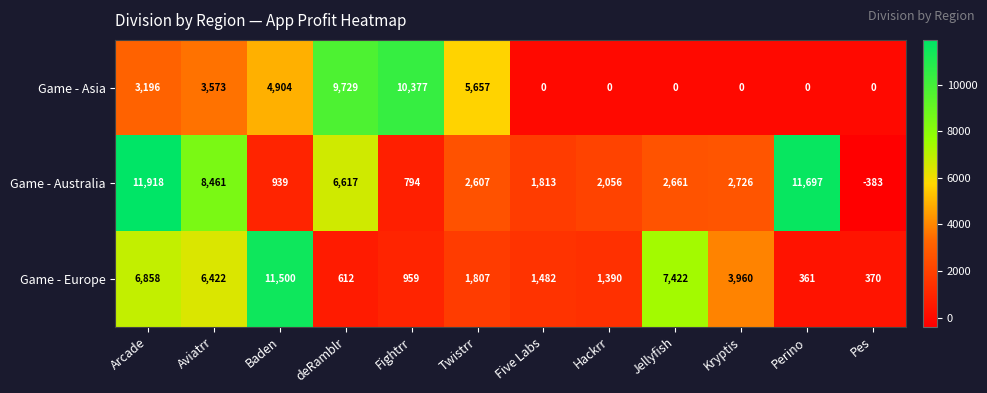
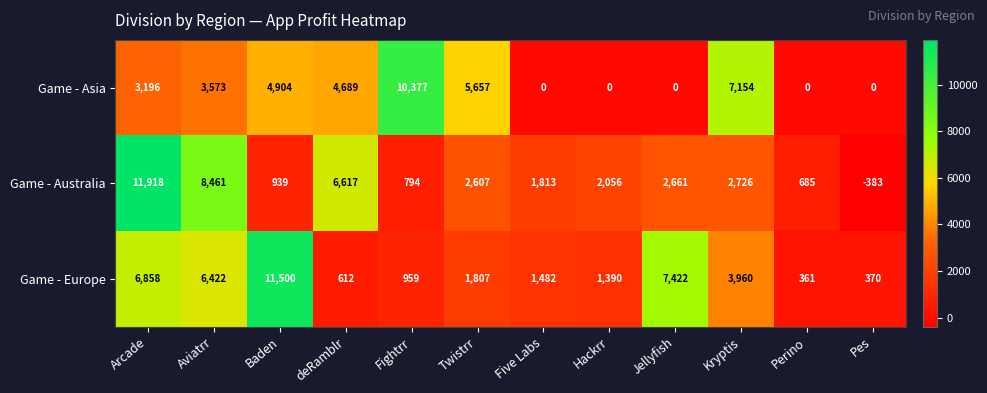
  {
    "Game - Asia": {
      "Arcade": "3,196",
      "Aviatrr": "3,573",
      "Baden": "4,904",
-     "deRamblr": "9,729",
+     "deRamblr": "4,689",
      "Fightrr": "10,377",
      "Twistrr": "5,657",
      "Five Labs": "0",
      "Hackrr": "0",
      "Jellyfish": "0",
-     "Kryptis": "0",
+     "Kryptis": "7,154",
      "Perino": "0",
      "Pes": "0"
    },
    "Game - Australia": {
      "Arcade": "11,918",
      "Aviatrr": "8,461",
      "Baden": "939",
      "deRamblr": "6,617",
      "Fightrr": "794",
      "Twistrr": "2,607",
      "Five Labs": "1,813",
      "Hackrr": "2,056",
      "Jellyfish": "2,661",
      "Kryptis": "2,726",
-     "Perino": "11,697",
+     "Perino": "685",
      "Pes": "-383"
    },
    "Game - Europe": {
      "Arcade": "6,858",
      "Aviatrr": "6,422",
      "Baden": "11,500",
      "deRamblr": "612",
      "Fightrr": "959",
      "Twistrr": "1,807",
      "Five Labs": "1,482",
      "Hackrr": "1,390",
      "Jellyfish": "7,422",
      "Kryptis": "3,960",
      "Perino": "361",
      "Pes": "370"
    }
  }
